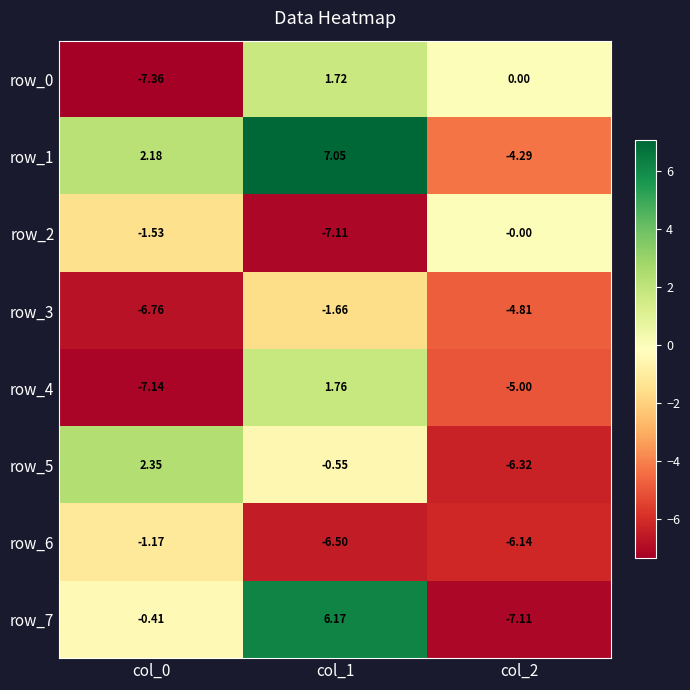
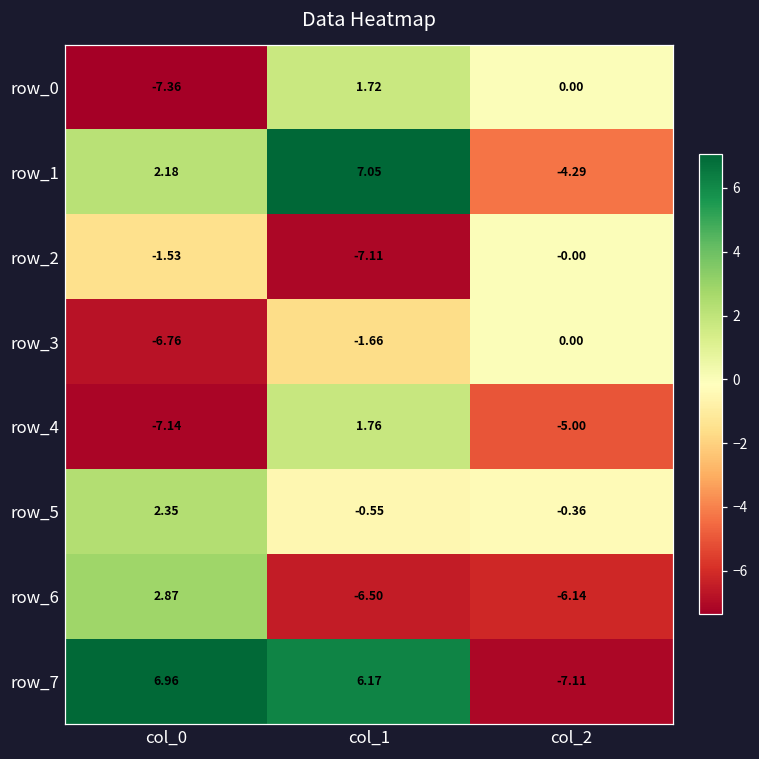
  {
    "row_0": {
      "col_0": -7.36,
      "col_1": 1.72,
      "col_2": 0.00
    },
    "row_1": {
      "col_0": 2.18,
      "col_1": 7.05,
      "col_2": -4.29
    },
    "row_2": {
      "col_0": -1.53,
      "col_1": -7.11,
      "col_2": -0.00
    },
    "row_3": {
      "col_0": -6.76,
      "col_1": -1.66,
-     "col_2": -4.81
+     "col_2": 0.00
    },
    "row_4": {
      "col_0": -7.14,
      "col_1": 1.76,
      "col_2": -5.00
    },
    "row_5": {
      "col_0": 2.35,
      "col_1": -0.55,
-     "col_2": -6.32
+     "col_2": -0.36
    },
    "row_6": {
-     "col_0": -1.17,
+     "col_0": 2.87,
      "col_1": -6.50,
      "col_2": -6.14
    },
    "row_7": {
-     "col_0": -0.41,
+     "col_0": 6.96,
      "col_1": 6.17,
      "col_2": -7.11
    }
  }
